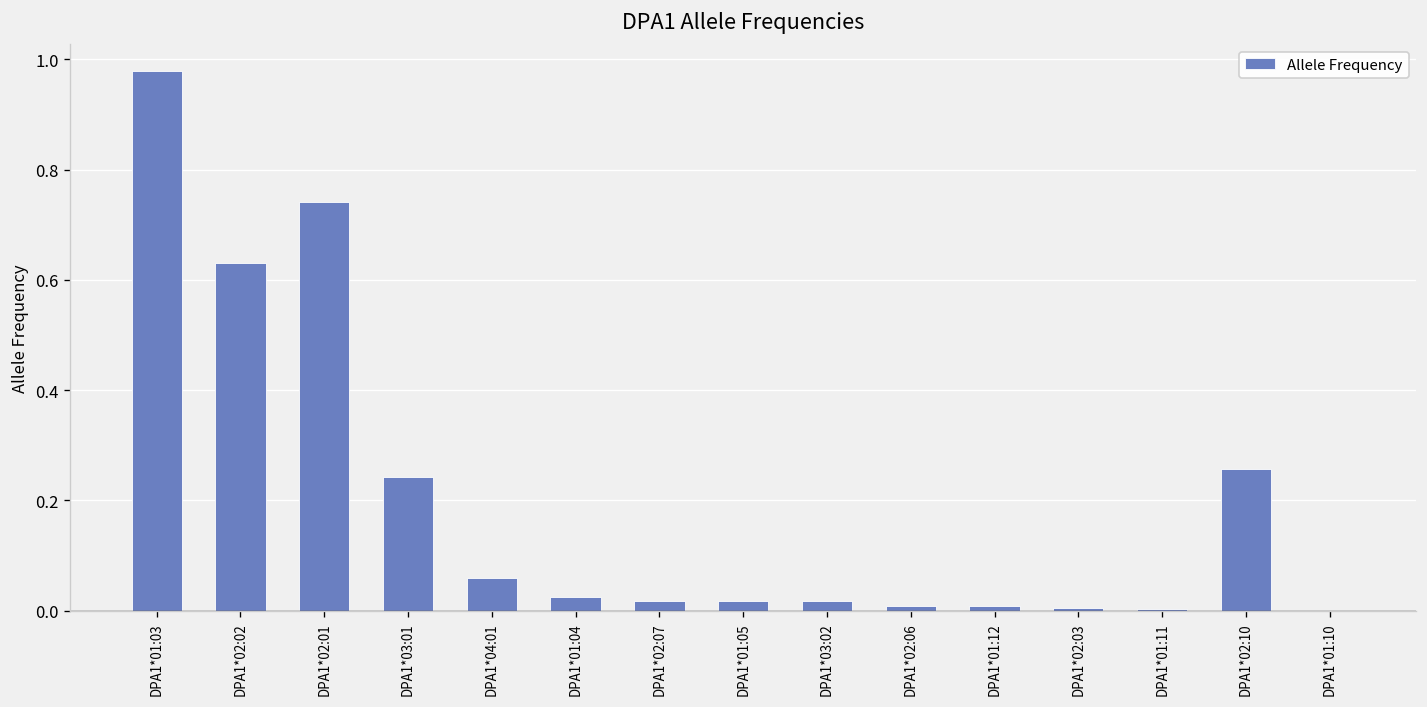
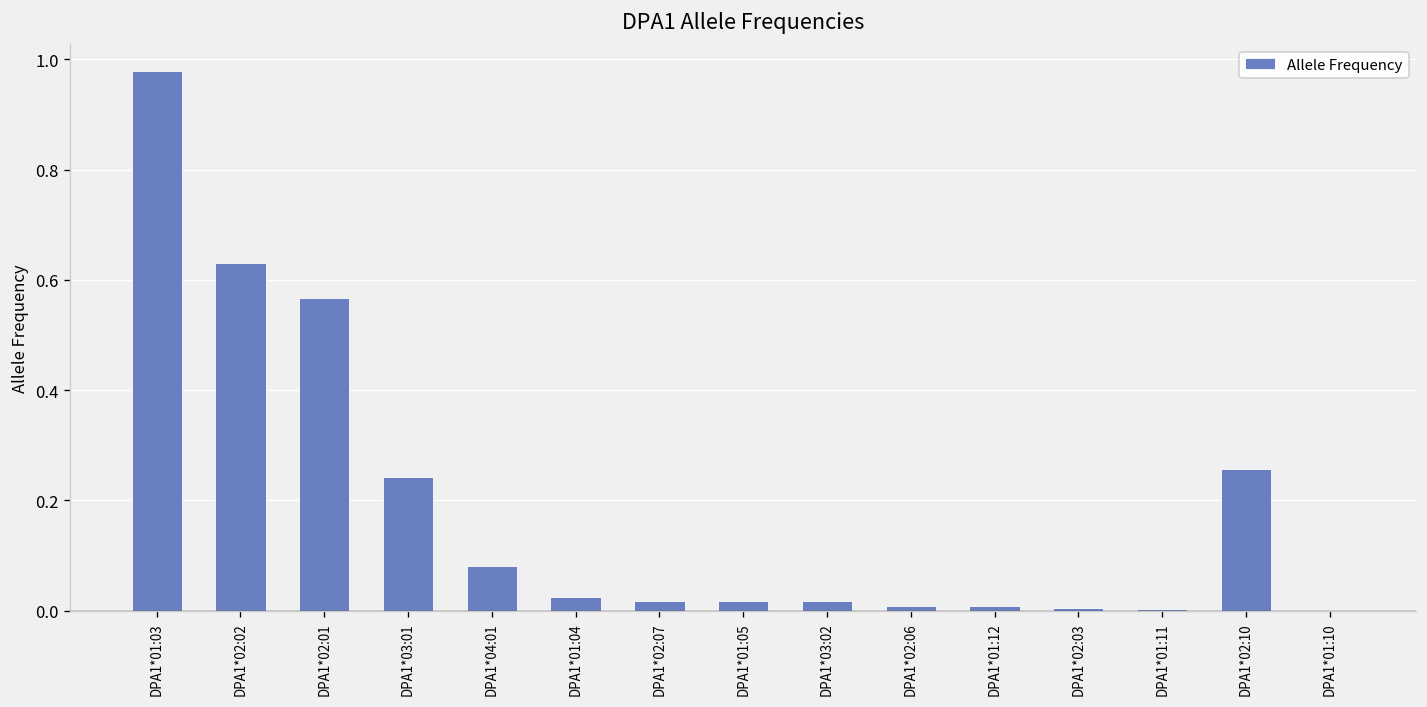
  {
    "DPA1*01:03": 0.98,
    "DPA1*02:02": 0.63,
-   "DPA1*02:01": 0.74,
+   "DPA1*02:01": 0.57,
    "DPA1*03:01": 0.24,
-   "DPA1*04:01": 0.06,
+   "DPA1*04:01": 0.08,
    "DPA1*01:04": 0.03,
    "DPA1*02:07": 0.02,
    "DPA1*01:05": 0.02,
    "DPA1*03:02": 0.02,
    "DPA1*02:06": 0.01,
    "DPA1*01:12": 0.01,
    "DPA1*02:10": 0.26
  }
